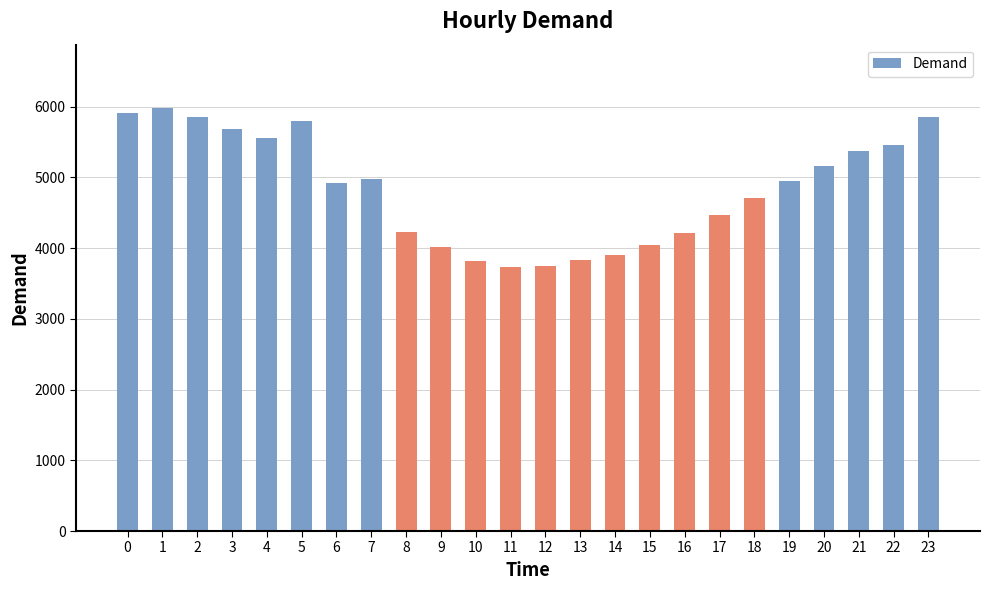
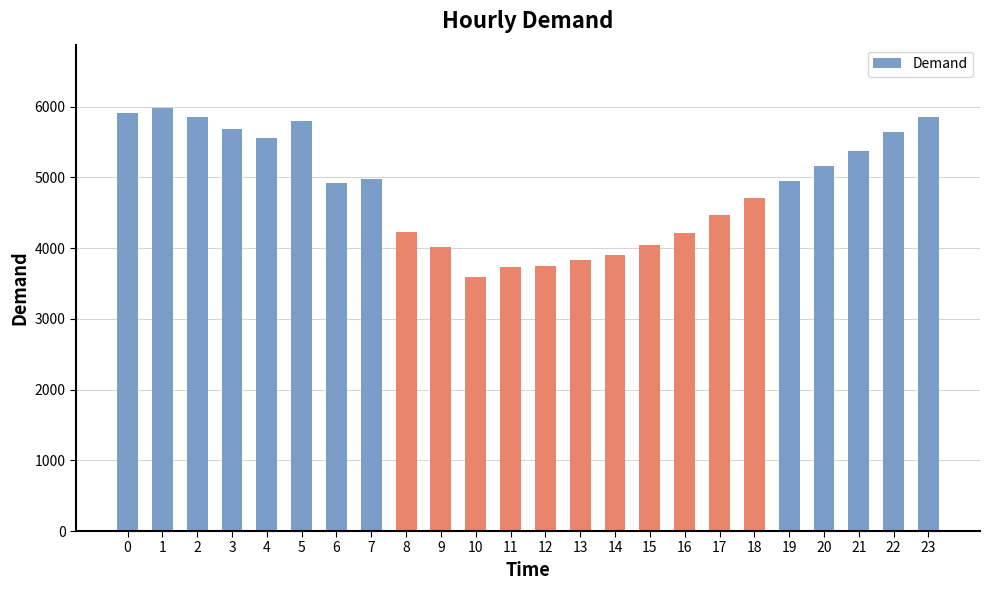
  {
    "0": 5900,
    "1": 6000,
    "2": 5900,
    "3": 5700,
    "4": 5600,
    "5": 5800,
    "6": 4900,
    "7": 5000,
    "8": 4200,
    "9": 4000,
-   "10": 3800,
+   "10": 3600,
    "11": 3700,
    "12": 3700,
    "13": 3800,
    "14": 3900,
    "15": 4100,
    "16": 4200,
    "17": 4500,
    "18": 4700,
    "19": 4900,
    "20": 5200,
    "21": 5400,
-   "22": 5500,
+   "22": 5600,
    "23": 5900
  }
